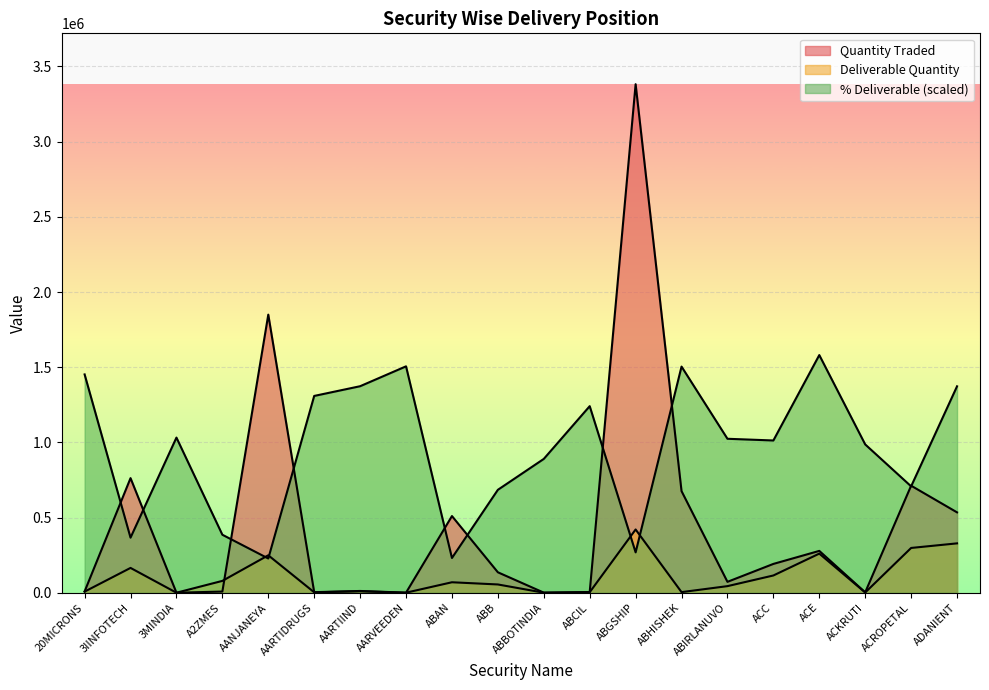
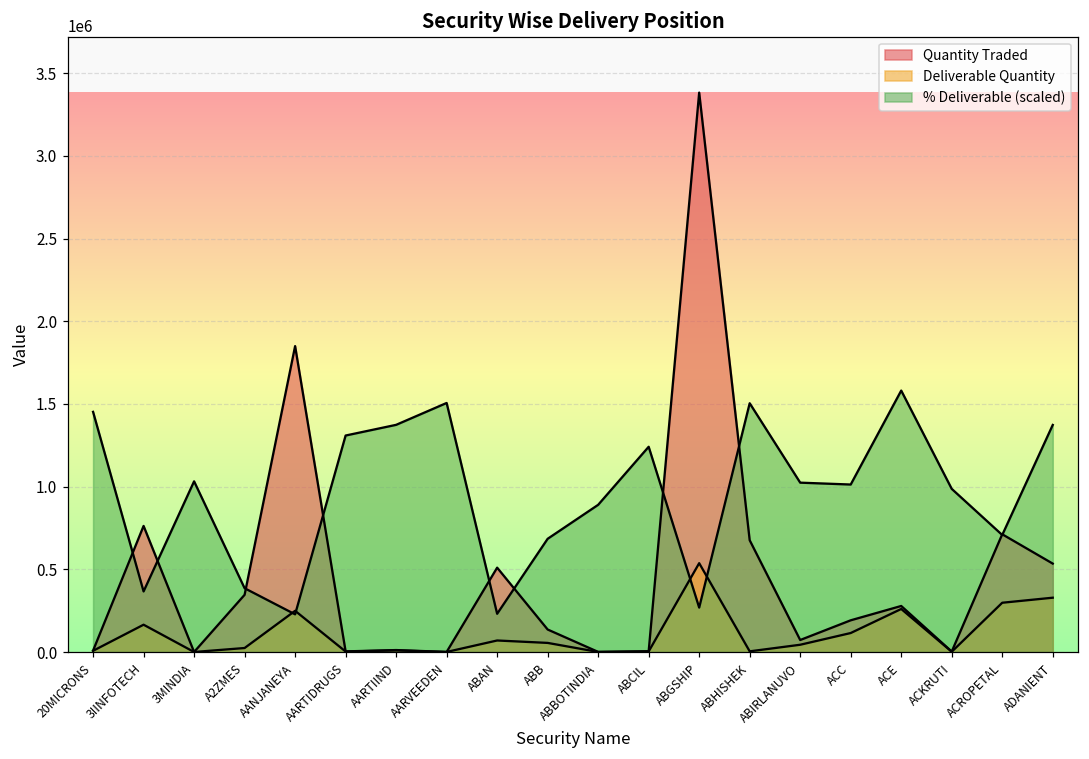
  {
    "Quantity Traded": {
      "3IINFOTECH": 760000,
-     "A2ZMES": 10000,
+     "A2ZMES": 350000,
      "AANJANEYA": 1850000,
      "ABAN": 510000,
      "ABB": 140000,
      "ABGSHIP": 3380000,
      "ABHISHEK": 680000,
      "ABIRLANUVO": 70000,
      "ACC": 190000,
      "ACE": 280000,
      "ADANIENT": 530000
    },
    "Deliverable Quantity": {
      "3IINFOTECH": 170000,
-     "A2ZMES": 80000,
+     "A2ZMES": 20000,
      "AANJANEYA": 250000,
      "ABAN": 70000,
      "ABB": 60000,
-     "ABGSHIP": 420000,
+     "ABGSHIP": 540000,
      "ABHISHEK": 0,
      "ABIRLANUVO": 40000,
      "ACC": 110000,
      "ACE": 260000,
      "ACROPETAL": 300000,
      "ADANIENT": 330000
    },
    "% Deliverable (scaled)": {
      "20MICRONS": 1450000,
      "3IINFOTECH": 370000,
      "3MINDIA": 1030000,
      "A2ZMES": 390000,
      "AANJANEYA": 230000,
      "AARTIDRUGS": 1310000,
      "AARTIIND": 1370000,
      "AARVEEDEN": 1510000,
      "ABAN": 230000,
      "ABB": 680000,
      "ABBOTINDIA": 890000,
      "ABCIL": 1240000,
      "ABGSHIP": 270000,
      "ABHISHEK": 1500000,
      "ABIRLANUVO": 1020000,
      "ACC": 1010000,
      "ACE": 1580000,
      "ACKRUTI": 990000,
      "ADANIENT": 1370000
    }
  }
